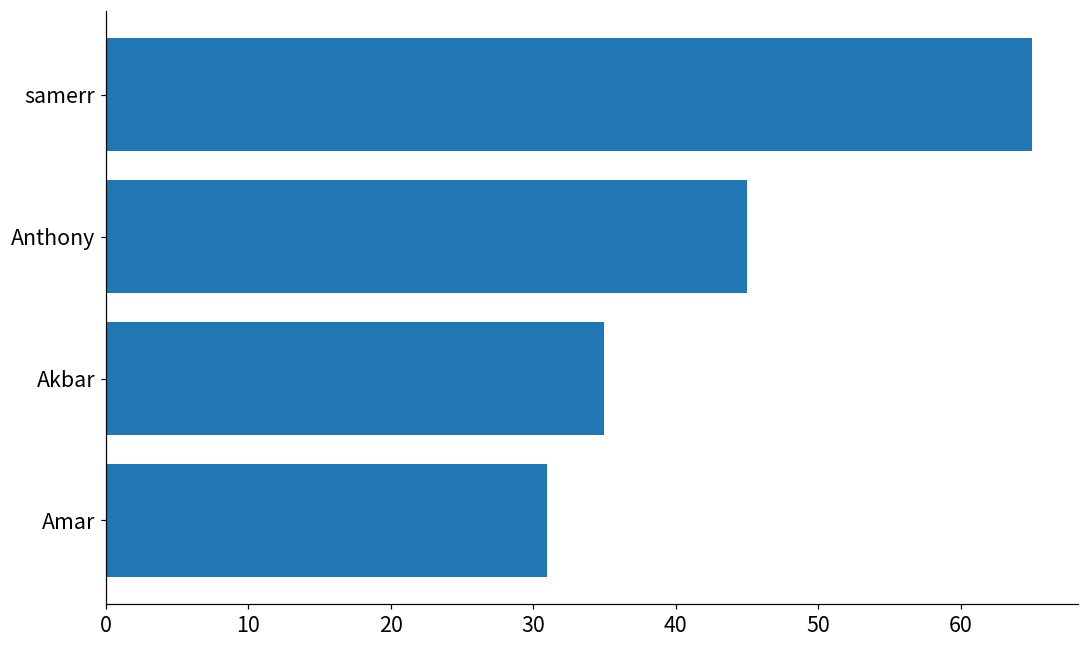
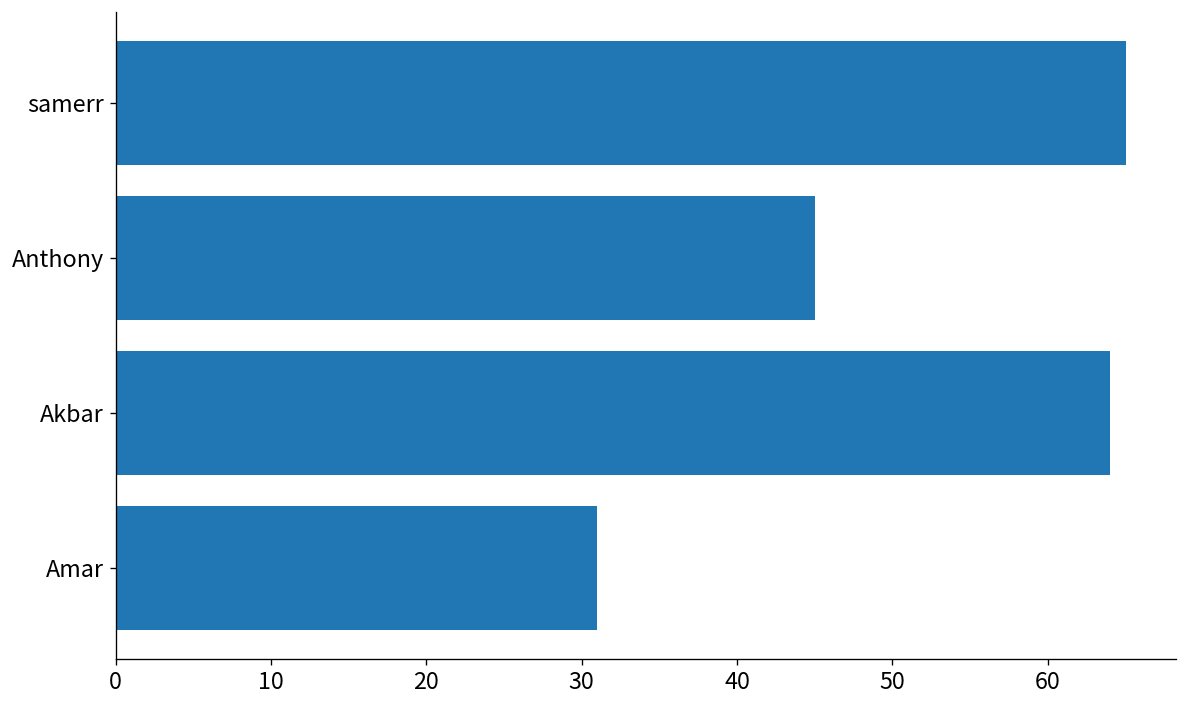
  {
    "samerr": 65,
    "Anthony": 45,
-   "Akbar": 35,
+   "Akbar": 64,
    "Amar": 31
  }
